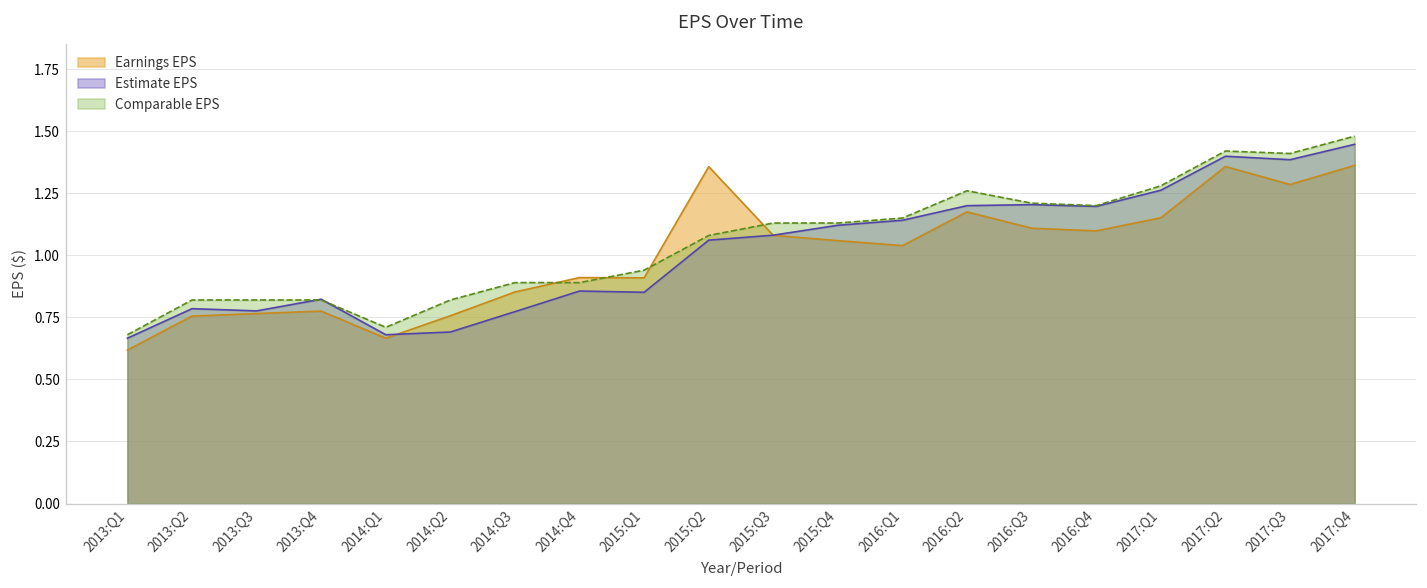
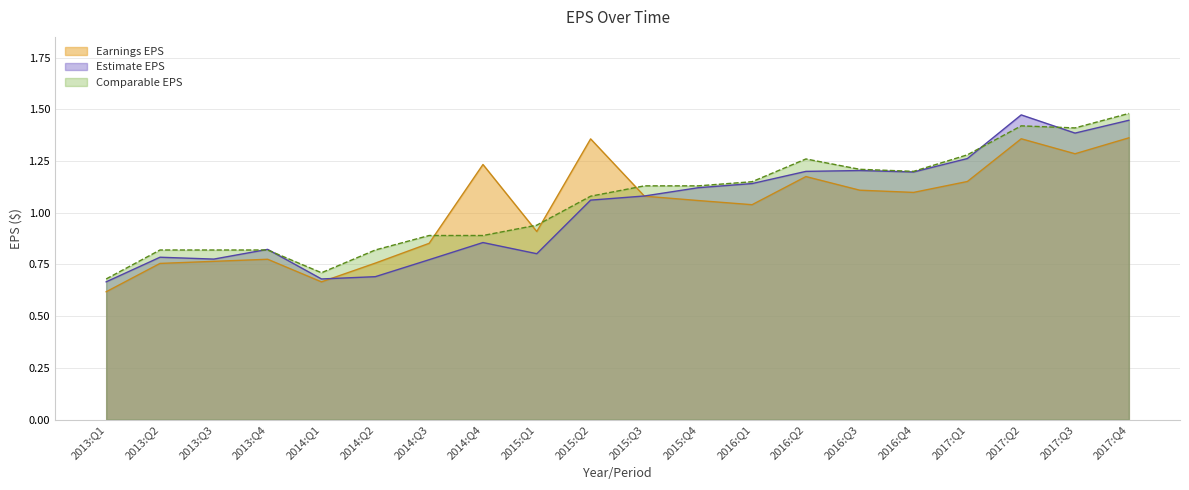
  {
    "Earnings EPS": {
      "2013:Q1": 0.62,
      "2013:Q2": 0.76,
      "2013:Q4": 0.78,
      "2014:Q1": 0.67,
      "2014:Q2": 0.76,
      "2014:Q3": 0.85,
-     "2014:Q4": 0.91,
+     "2014:Q4": 1.23,
      "2015:Q1": 0.91,
      "2015:Q2": 1.36,
      "2015:Q4": 1.06,
      "2016:Q1": 1.04,
      "2016:Q2": 1.17,
      "2016:Q3": 1.11,
      "2016:Q4": 1.10,
      "2017:Q1": 1.15,
      "2017:Q2": 1.36,
      "2017:Q3": 1.29,
      "2017:Q4": 1.36
    },
    "Estimate EPS": {
      "2013:Q1": 0.67,
      "2013:Q2": 0.79,
      "2014:Q1": 0.68,
      "2014:Q2": 0.69,
      "2014:Q3": 0.77,
      "2014:Q4": 0.86,
-     "2015:Q1": 0.85,
+     "2015:Q1": 0.80,
      "2015:Q2": 1.06,
      "2016:Q2": 1.20,
      "2017:Q1": 1.26,
-     "2017:Q2": 1.40,
+     "2017:Q2": 1.47,
      "2017:Q3": 1.39,
      "2017:Q4": 1.45
    },
    "Comparable EPS": {
      "2013:Q1": 0.68,
      "2013:Q2": 0.82,
      "2013:Q3": 0.82,
      "2014:Q1": 0.71,
      "2014:Q2": 0.82,
      "2014:Q3": 0.89,
      "2014:Q4": 0.89,
      "2015:Q1": 0.94,
      "2015:Q2": 1.08,
      "2015:Q3": 1.13,
      "2016:Q2": 1.26,
      "2017:Q1": 1.28,
      "2017:Q2": 1.42,
      "2017:Q3": 1.41,
      "2017:Q4": 1.48
    }
  }
